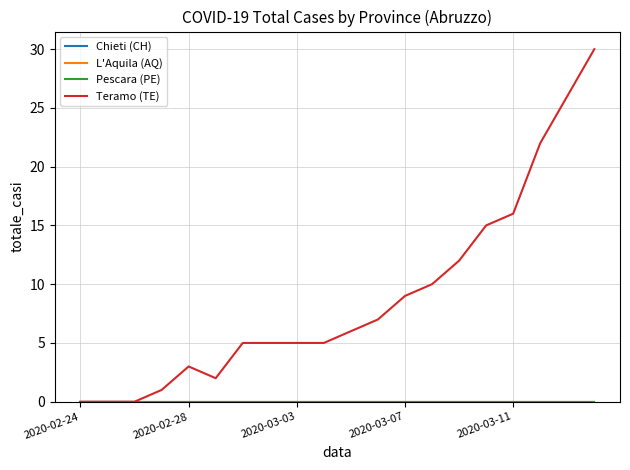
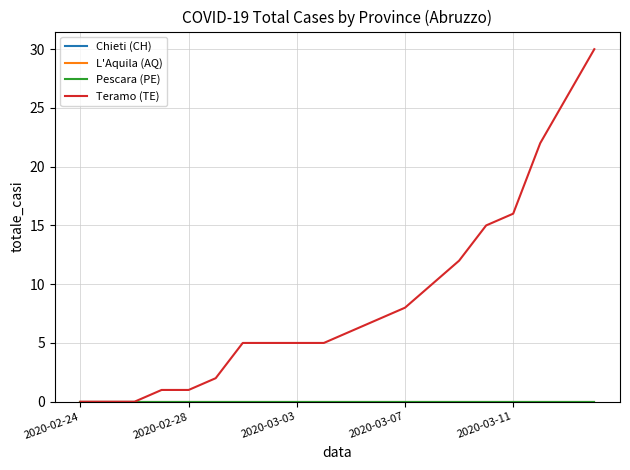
  {
    "Pescara (PE)": {
      "2020-02-28": 0,
      "2020-03-03": 0,
      "2020-03-07": 0,
      "2020-03-11": 0
    },
    "Teramo (TE)": {
-     "2020-02-28": 3,
+     "2020-02-28": 1,
      "2020-03-03": 5,
-     "2020-03-07": 9,
+     "2020-03-07": 8,
      "2020-03-11": 16
    }
  }
